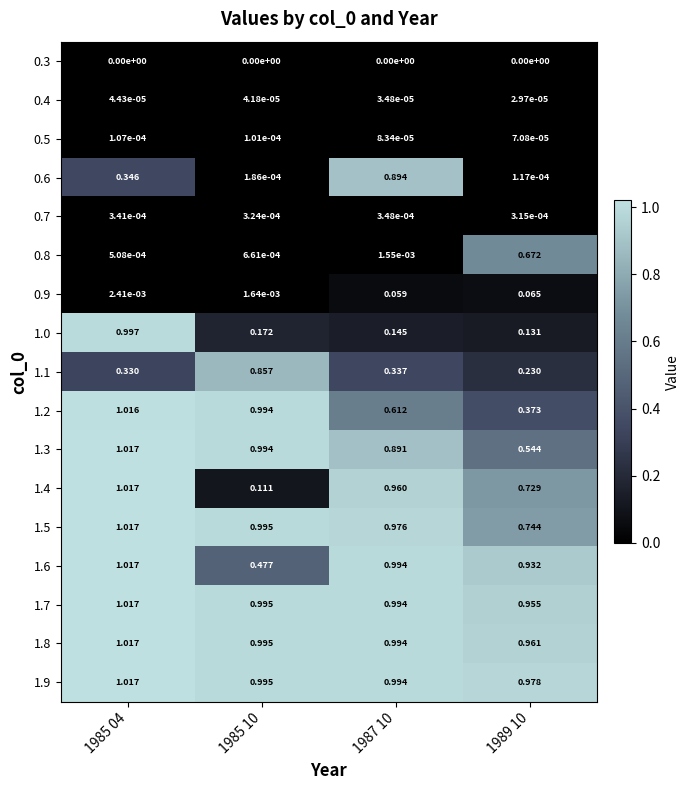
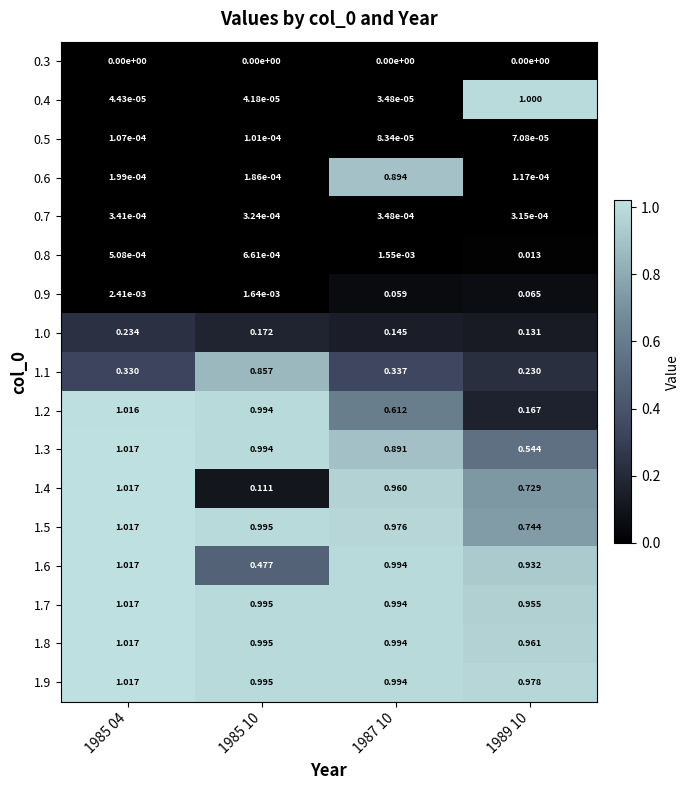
  {
    "0.3": {
      "1985 04": "0.00e+00",
      "1985 10": "0.00e+00",
      "1987 10": "0.00e+00",
      "1989 10": "0.00e+00"
    },
    "0.4": {
      "1985 04": "4.43e-05",
      "1985 10": "4.18e-05",
      "1987 10": "3.48e-05",
-     "1989 10": "2.97e-05"
+     "1989 10": "1.000"
    },
    "0.5": {
      "1985 04": "1.07e-04",
      "1985 10": "1.01e-04",
      "1987 10": "8.34e-05",
      "1989 10": "7.08e-05"
    },
    "0.6": {
-     "1985 04": "0.346",
+     "1985 04": "1.99e-04",
      "1985 10": "1.86e-04",
      "1987 10": "0.894",
      "1989 10": "1.17e-04"
    },
    "0.7": {
      "1985 04": "3.41e-04",
      "1985 10": "3.24e-04",
      "1987 10": "3.48e-04",
      "1989 10": "3.15e-04"
    },
    "0.8": {
      "1985 04": "5.08e-04",
      "1985 10": "6.61e-04",
      "1987 10": "1.55e-03",
-     "1989 10": "0.672"
+     "1989 10": "0.013"
    },
    "0.9": {
      "1985 04": "2.41e-03",
      "1985 10": "1.64e-03",
      "1987 10": "0.059",
      "1989 10": "0.065"
    },
    "1.0": {
-     "1985 04": "0.997",
+     "1985 04": "0.234",
      "1985 10": "0.172",
      "1987 10": "0.145",
      "1989 10": "0.131"
    },
    "1.1": {
      "1985 04": "0.330",
      "1985 10": "0.857",
      "1987 10": "0.337",
      "1989 10": "0.230"
    },
    "1.2": {
      "1985 04": "1.016",
      "1985 10": "0.994",
      "1987 10": "0.612",
-     "1989 10": "0.373"
+     "1989 10": "0.167"
    },
    "1.3": {
      "1985 04": "1.017",
      "1985 10": "0.994",
      "1987 10": "0.891",
      "1989 10": "0.544"
    },
    "1.4": {
      "1985 04": "1.017",
      "1985 10": "0.111",
      "1987 10": "0.960",
      "1989 10": "0.729"
    },
    "1.5": {
      "1985 04": "1.017",
      "1985 10": "0.995",
      "1987 10": "0.976",
      "1989 10": "0.744"
    },
    "1.6": {
      "1985 04": "1.017",
      "1985 10": "0.477",
      "1987 10": "0.994",
      "1989 10": "0.932"
    },
    "1.7": {
      "1985 04": "1.017",
      "1985 10": "0.995",
      "1987 10": "0.994",
      "1989 10": "0.955"
    },
    "1.8": {
      "1985 04": "1.017",
      "1985 10": "0.995",
      "1987 10": "0.994",
      "1989 10": "0.961"
    },
    "1.9": {
      "1985 04": "1.017",
      "1985 10": "0.995",
      "1987 10": "0.994",
      "1989 10": "0.978"
    }
  }
